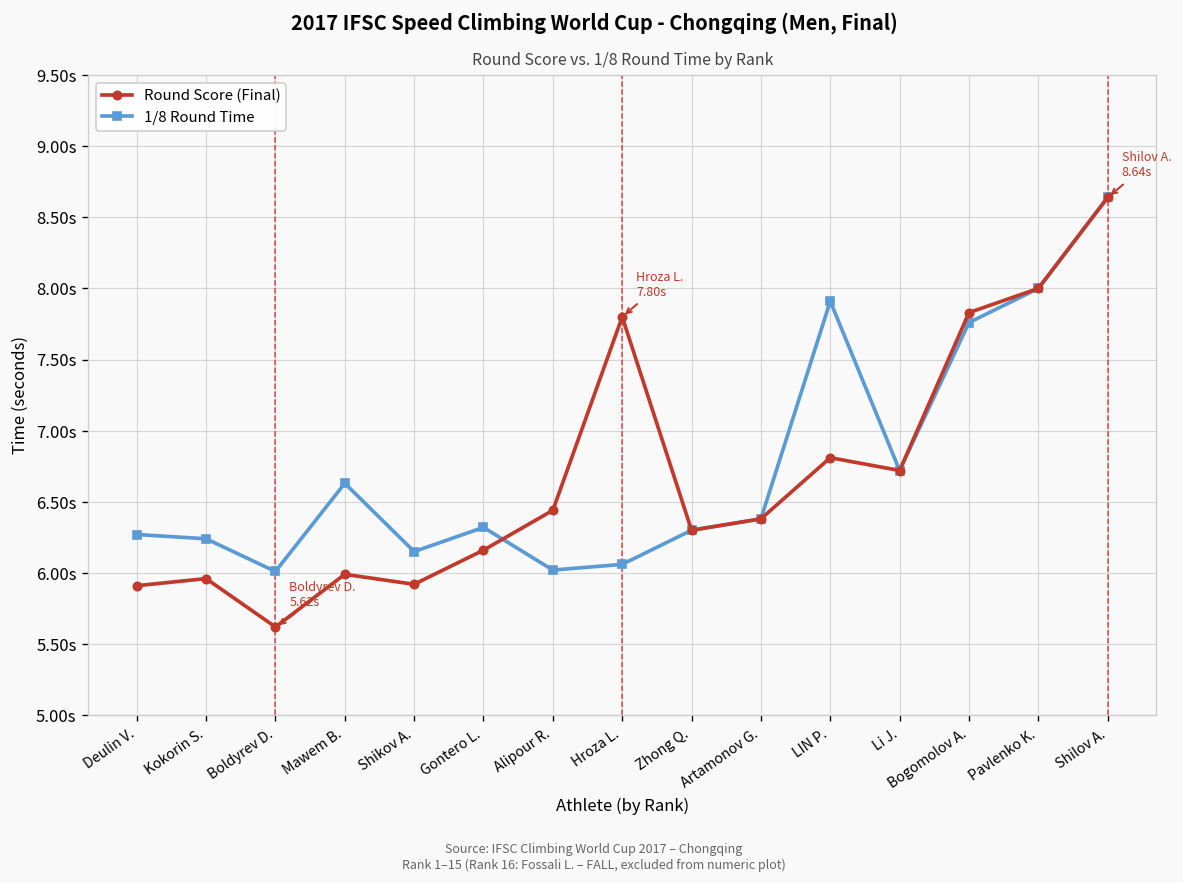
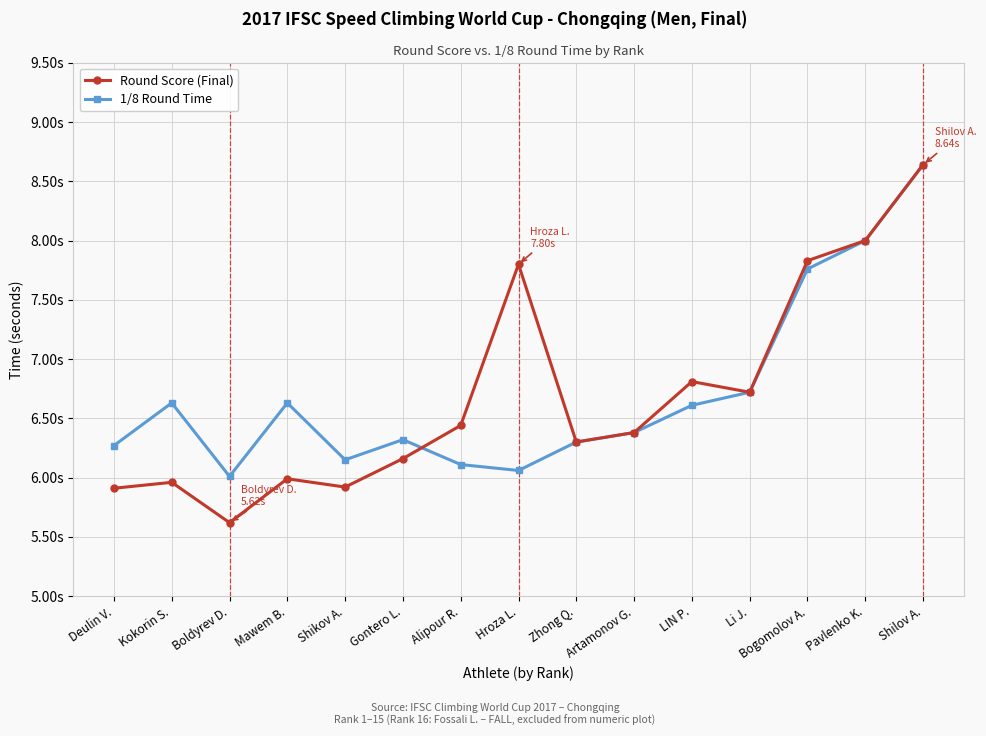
  {
    "Round Score (Final)": {
      "Boldyrev D.": "5.62s",
      "Hroza L.": "7.80s"
    },
    "1/8 Round Time": {
      "Deulin V.": "6.27s",
-     "Kokorin S.": "6.24s",
+     "Kokorin S.": "6.63s",
      "Boldyrev D.": "6.01s",
      "Mawem B.": "6.63s",
      "Shikov A.": "6.15s",
      "Gontero L.": "6.32s",
-     "Alipour R.": "6.02s",
+     "Alipour R.": "6.11s",
      "Hroza L.": "6.06s",
-     "LIN P.": "7.91s",
+     "LIN P.": "6.61s",
      "Bogomolov A.": "7.76s"
    }
  }
